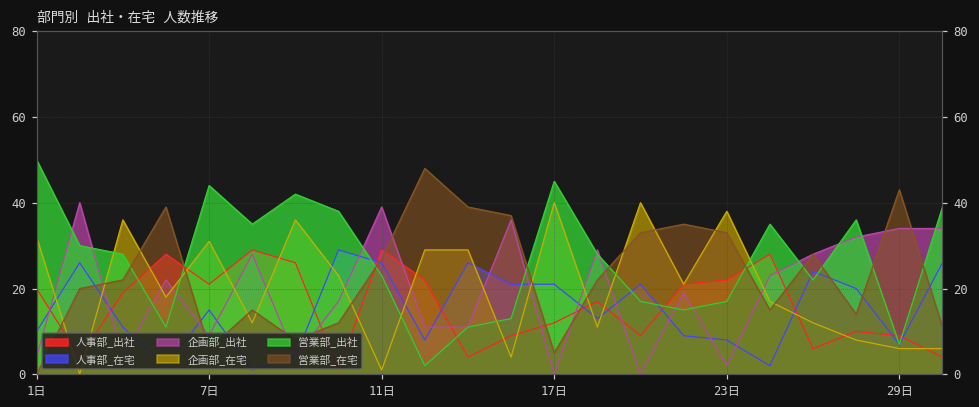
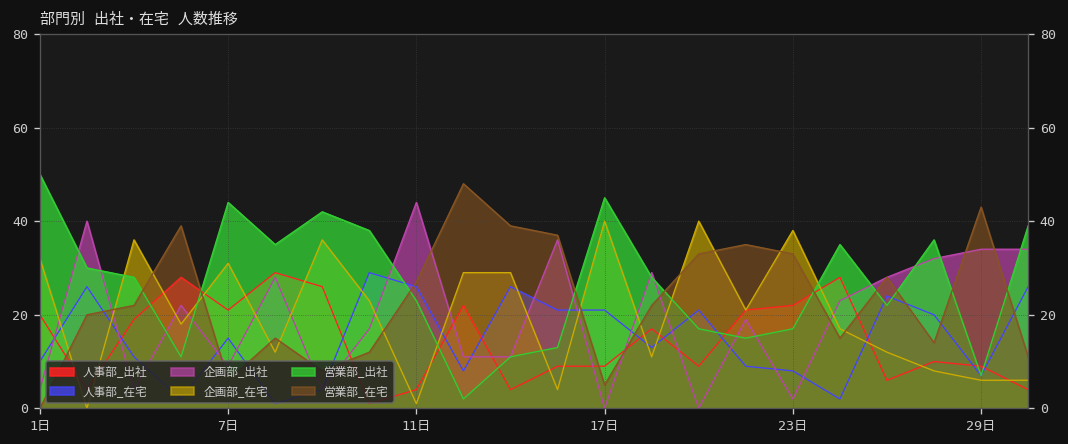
  {
    "人事部_出社": {
      "1日": 20,
      "7日": 21,
-     "11日": 29,
-     "17日": 12,
+     "11日": 4,
+     "17日": 9,
      "23日": 22,
      "29日": 9
    },
    "人事部_在宅": {
      "1日": 10,
      "7日": 15,
      "11日": 26,
      "17日": 21,
      "23日": 8
    },
    "企画部_出社": {
      "1日": 4,
-     "11日": 39,
+     "11日": 44,
      "17日": 0,
      "23日": 2,
      "29日": 34
    },
    "企画部_在宅": {
      "1日": 32,
      "7日": 31,
      "11日": 1,
      "17日": 40,
      "23日": 38,
      "29日": 6
    },
    "営業部_出社": {
      "1日": 50,
      "7日": 44,
      "11日": 23,
      "17日": 45,
      "23日": 17
    },
    "営業部_在宅": {
      "1日": 0,
      "11日": 27,
      "17日": 5,
      "23日": 33,
      "29日": 43
    }
  }
